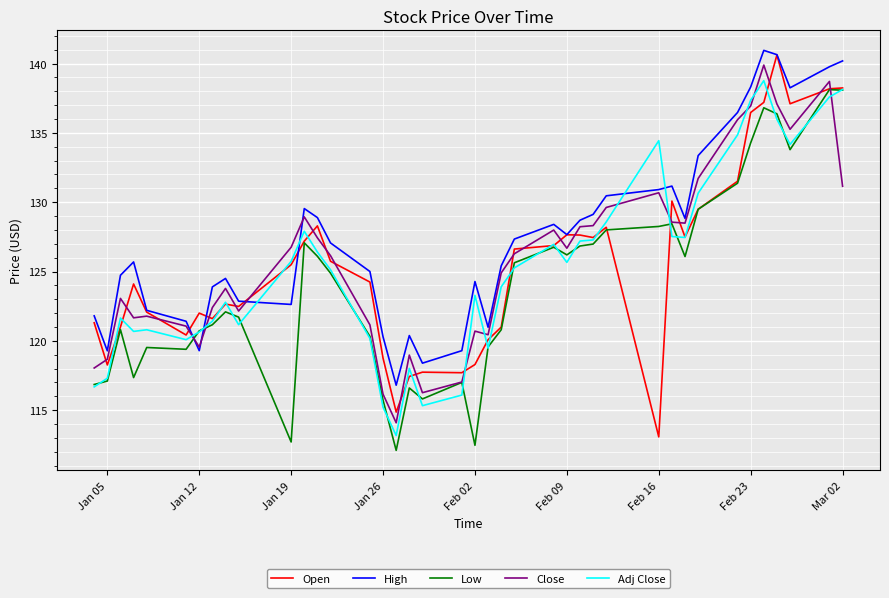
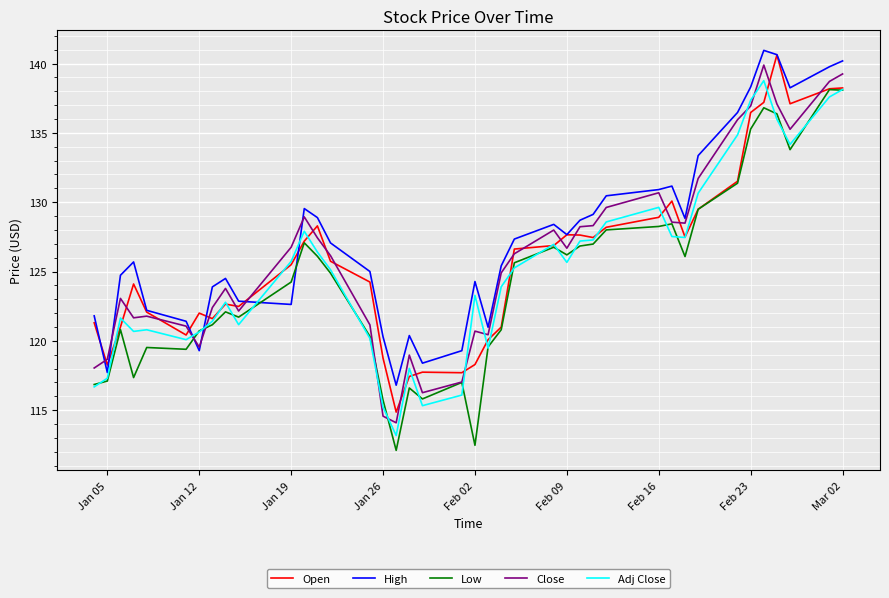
  {
    "Open": {
      "Jan 05": 118.3,
      "Jan 12": 122.0,
      "Jan 19": 125.5,
      "Jan 26": 118.8,
      "Feb 02": 118.3,
-     "Feb 16": 113.1,
+     "Feb 16": 128.9,
      "Feb 23": 136.5
    },
    "High": {
-     "Jan 05": 119.3,
+     "Jan 05": 117.7,
      "Jan 12": 119.3,
      "Jan 19": 122.6,
      "Jan 26": 120.3,
      "Feb 02": 124.3,
      "Feb 16": 130.9,
      "Feb 23": 138.3,
      "Mar 02": 140.2
    },
    "Low": {
      "Jan 05": 117.1,
-     "Jan 19": 112.7,
+     "Jan 19": 124.2,
      "Jan 26": 115.7,
      "Feb 02": 112.5,
      "Feb 09": 126.2,
      "Feb 16": 128.3,
-     "Feb 23": 134.3
+     "Feb 23": 135.3
    },
    "Close": {
      "Jan 05": 118.7,
      "Jan 12": 119.6,
      "Jan 19": 126.8,
-     "Jan 26": 116.2,
+     "Jan 26": 114.6,
      "Feb 02": 120.7,
      "Feb 09": 126.7,
      "Feb 16": 130.7,
      "Feb 23": 136.9,
-     "Mar 02": 131.2
+     "Mar 02": 139.3
    },
    "Adj Close": {
      "Jan 05": 117.3,
      "Jan 19": 125.7,
      "Jan 26": 115.2,
      "Feb 02": 123.3,
      "Feb 09": 125.7,
-     "Feb 16": 134.4,
+     "Feb 16": 129.6,
      "Feb 23": 137.4
    }
  }
